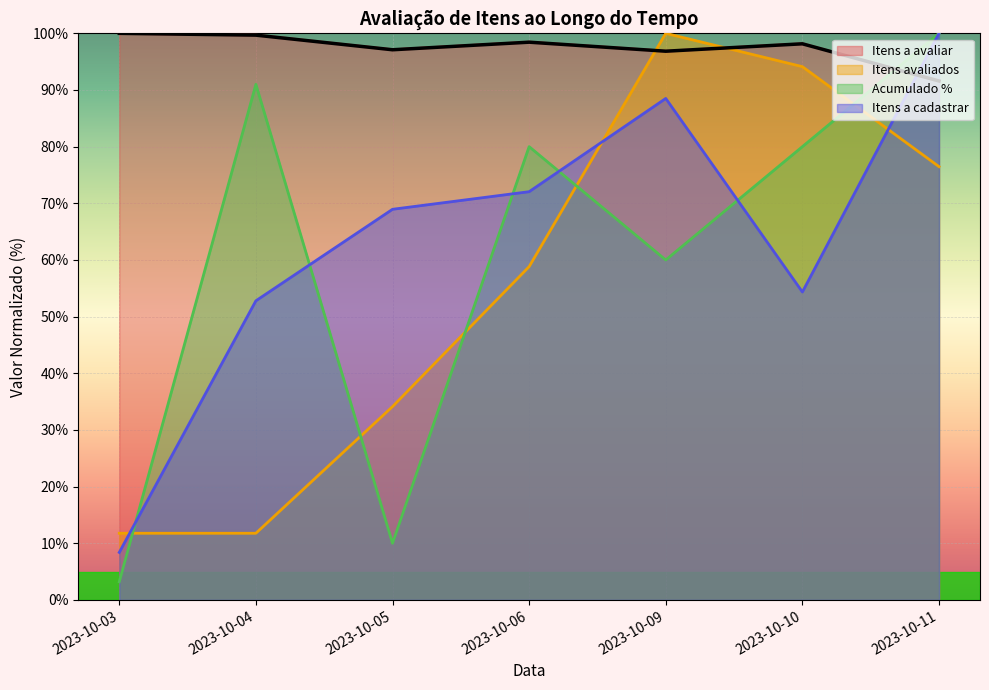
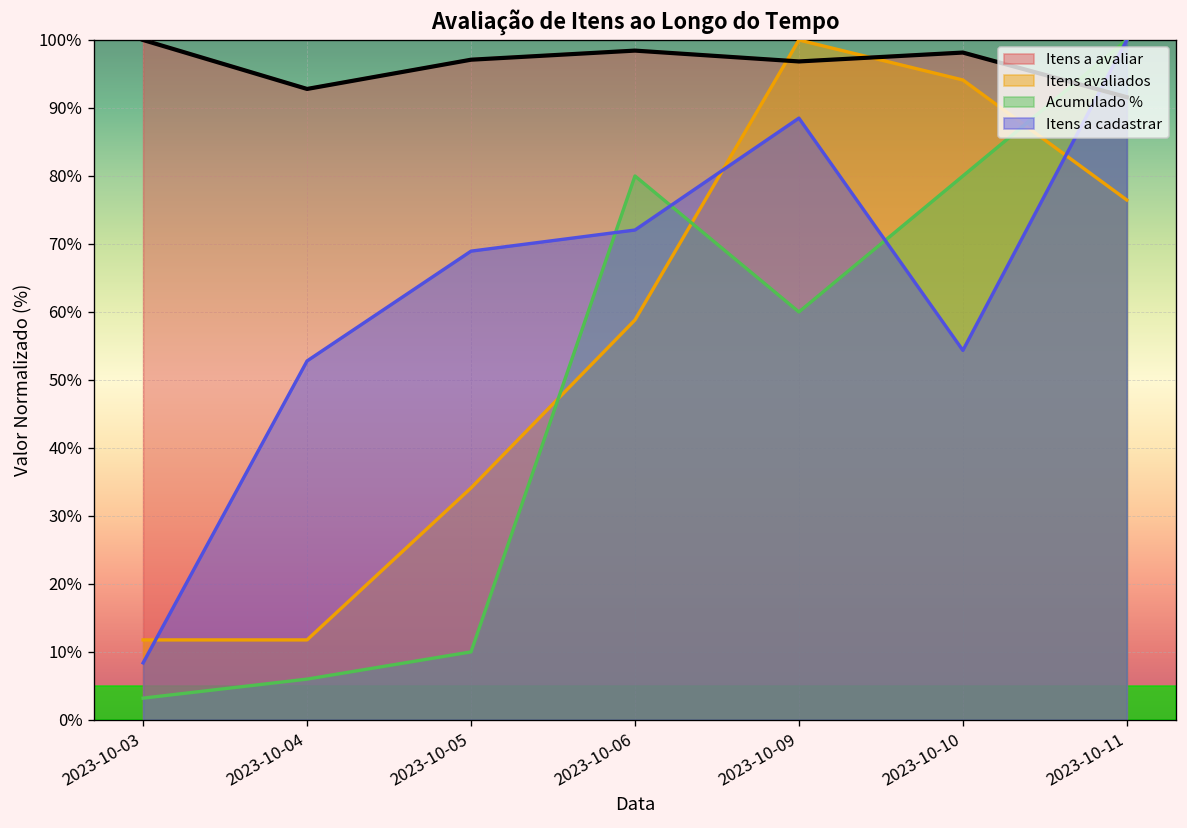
  {
    "Itens a avaliar": {
      "2023-10-03": "100%",
-     "2023-10-04": "100%",
+     "2023-10-04": "93%",
      "2023-10-05": "97%",
      "2023-10-06": "98%",
      "2023-10-09": "97%",
      "2023-10-10": "98%"
    },
    "Itens avaliados": {
      "2023-10-03": "12%",
      "2023-10-04": "12%",
      "2023-10-05": "34%",
      "2023-10-06": "59%",
      "2023-10-09": "100%",
      "2023-10-10": "94%",
      "2023-10-11": "76%"
    },
    "Acumulado %": {
-     "2023-10-04": "91%",
+     "2023-10-04": "6%",
      "2023-10-05": "10%",
      "2023-10-06": "80%",
      "2023-10-09": "60%",
      "2023-10-10": "80%"
    },
    "Itens a cadastrar": {
      "2023-10-03": "8%",
      "2023-10-04": "53%",
      "2023-10-05": "69%",
      "2023-10-06": "72%",
      "2023-10-09": "89%",
      "2023-10-10": "54%"
    }
  }
